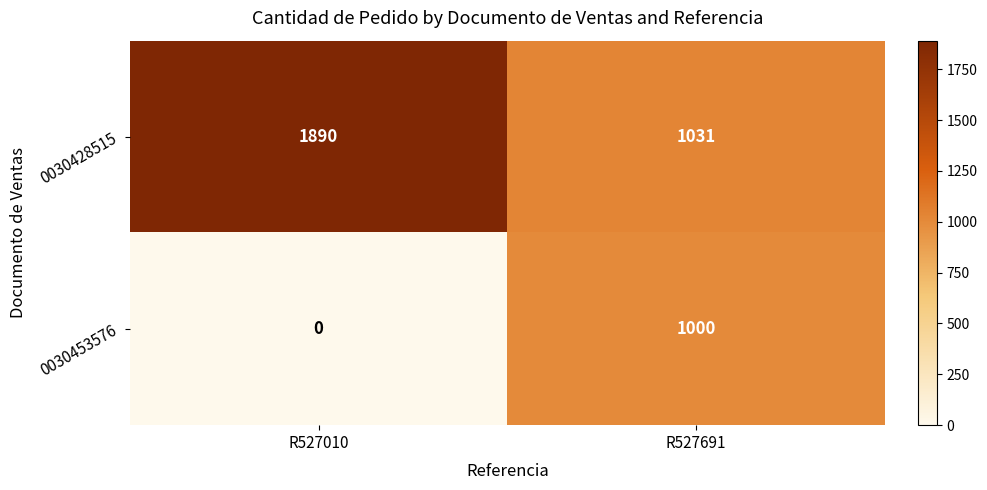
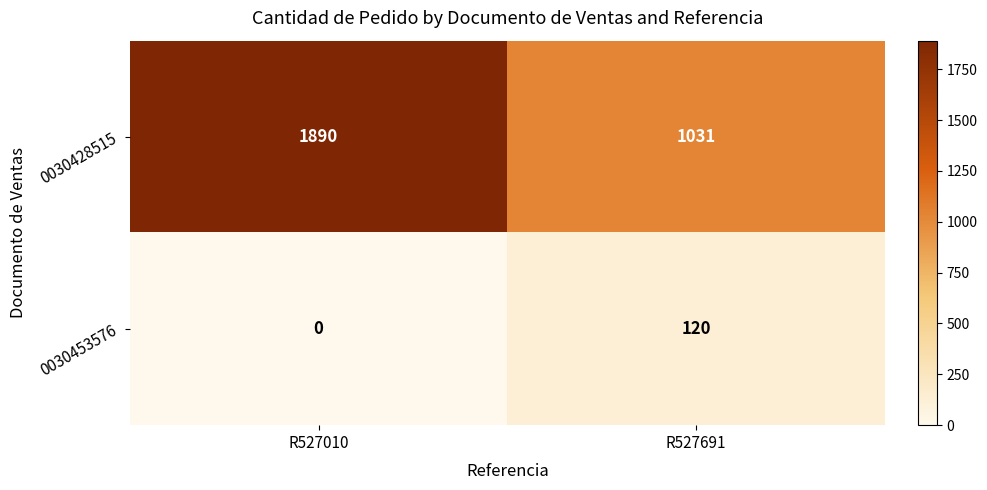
  {
    "0030428515": {
      "R527010": 1890,
      "R527691": 1031
    },
    "0030453576": {
      "R527010": 0,
-     "R527691": 1000
+     "R527691": 120
    }
  }
